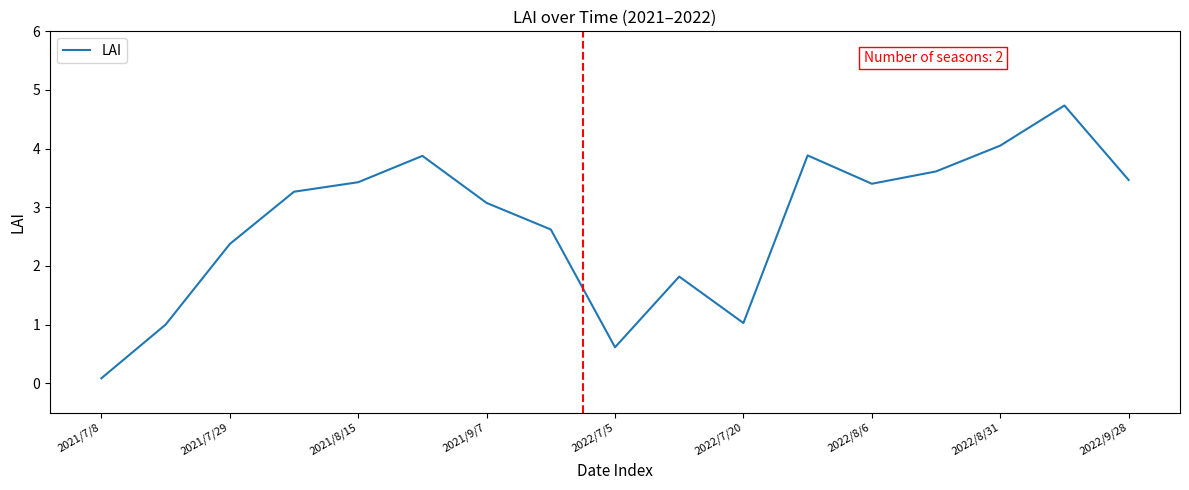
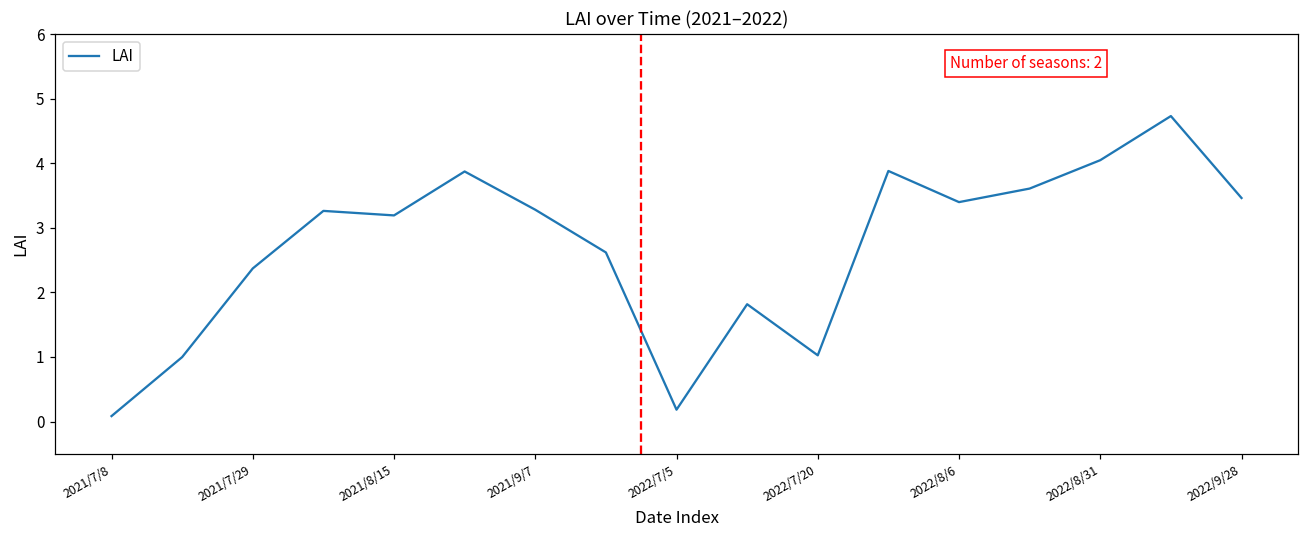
  {
    "2021/7/8": 0.1,
    "2021/7/29": 2.4,
-   "2021/8/15": 3.4,
-   "2021/9/7": 3.1,
-   "2022/7/5": 0.6,
+   "2021/8/15": 3.2,
+   "2021/9/7": 3.3,
+   "2022/7/5": 0.2,
    "2022/7/20": 1.0,
    "2022/8/6": 3.4,
    "2022/8/31": 4.1,
    "2022/9/28": 3.5
  }
